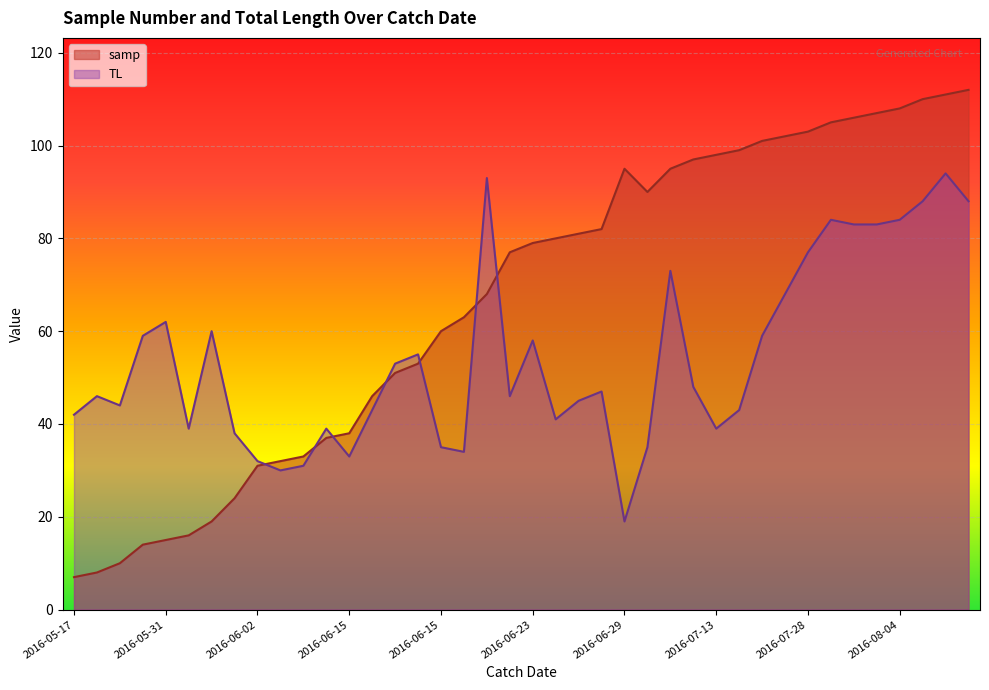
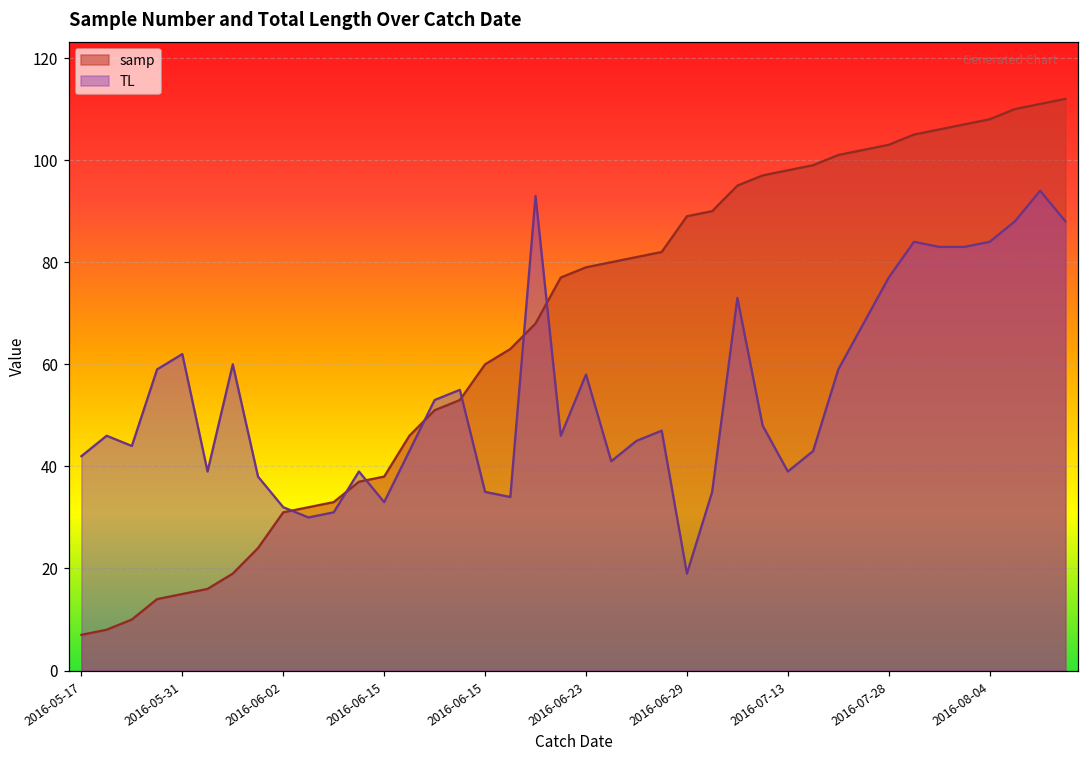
  {
    "samp": {
-     "2016-06-29": 95,
+     "2016-06-29": 89,
      "2016-07-13": 98
    },
    "TL": {
      "2016-06-29": 19,
      "2016-07-13": 39
    }
  }
